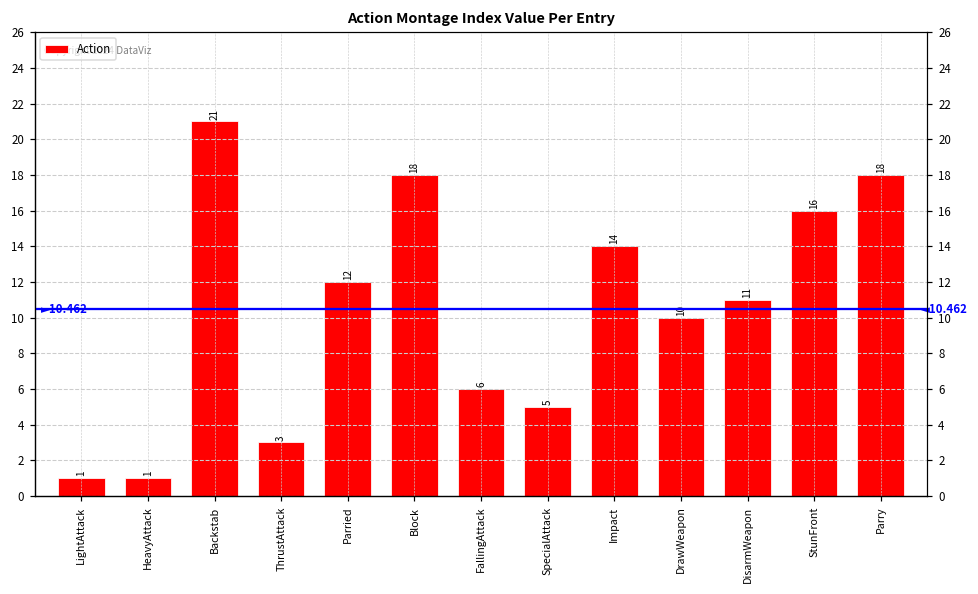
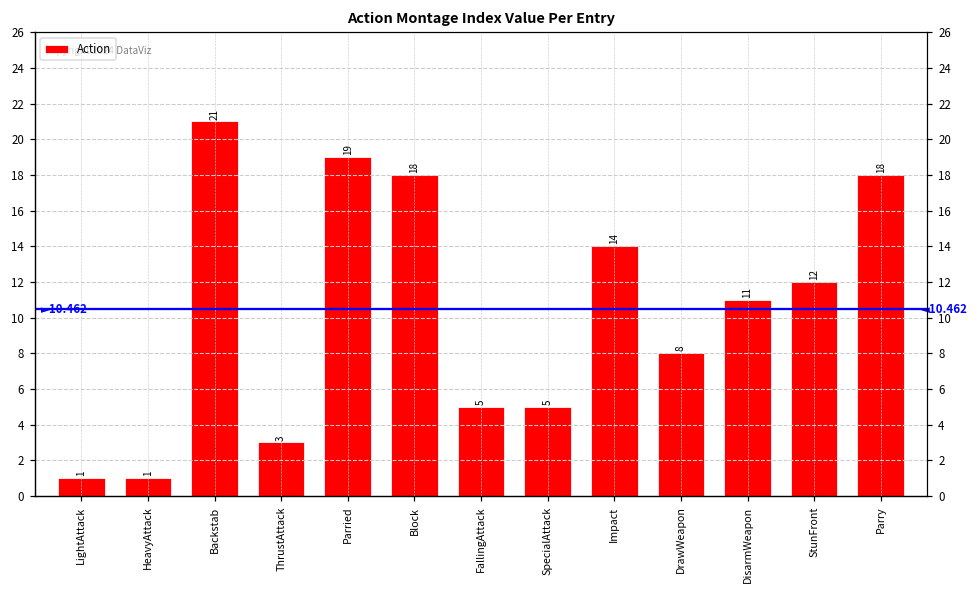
  {
    "LightAttack": 1,
    "HeavyAttack": 1,
    "Backstab": 21,
    "ThrustAttack": 3,
-   "Parried": 12,
+   "Parried": 19,
    "Block": 18,
-   "FallingAttack": 6,
+   "FallingAttack": 5,
    "SpecialAttack": 5,
    "Impact": 14,
-   "DrawWeapon": 10,
+   "DrawWeapon": 8,
    "DisarmWeapon": 11,
-   "StunFront": 16,
+   "StunFront": 12,
    "Parry": 18
  }
